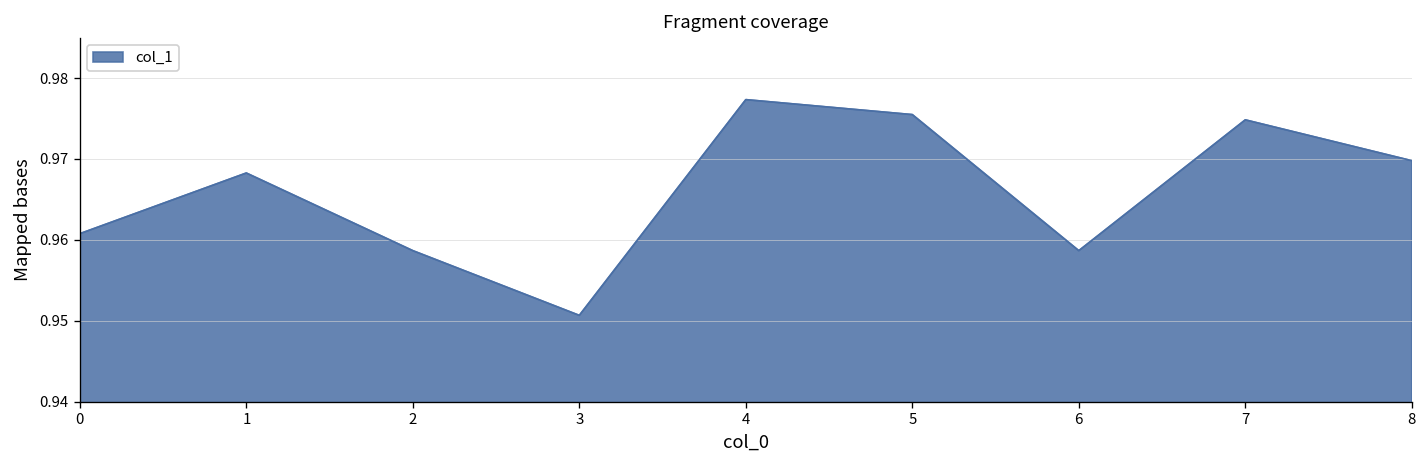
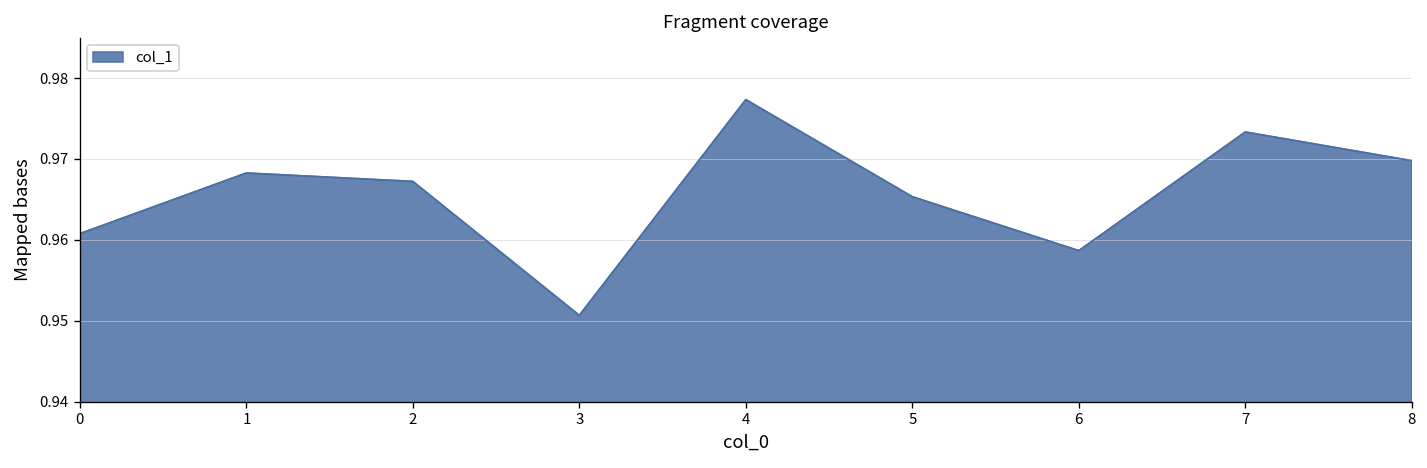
  {
    "0": 0.961,
    "1": 0.968,
-   "2": 0.959,
+   "2": 0.967,
    "3": 0.951,
    "4": 0.977,
-   "5": 0.975,
+   "5": 0.965,
    "6": 0.959,
-   "7": 0.975,
+   "7": 0.973,
    "8": 0.970
  }
